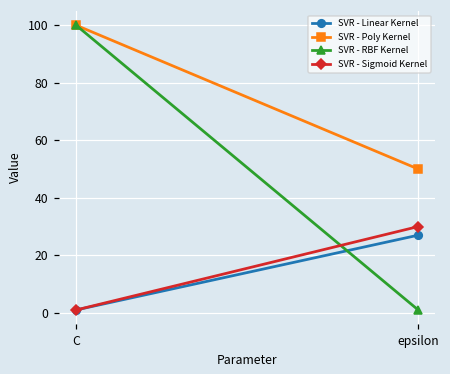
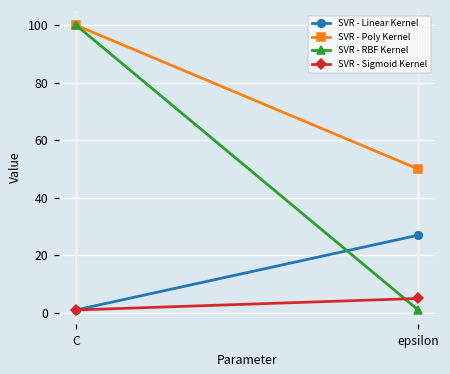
  {
    "SVR - Linear Kernel": {
      "epsilon": 27
    },
    "SVR - Poly Kernel": {
      "epsilon": 50
    },
    "SVR - RBF Kernel": {
      "epsilon": 1
    },
    "SVR - Sigmoid Kernel": {
-     "epsilon": 30
+     "epsilon": 5
    }
  }
